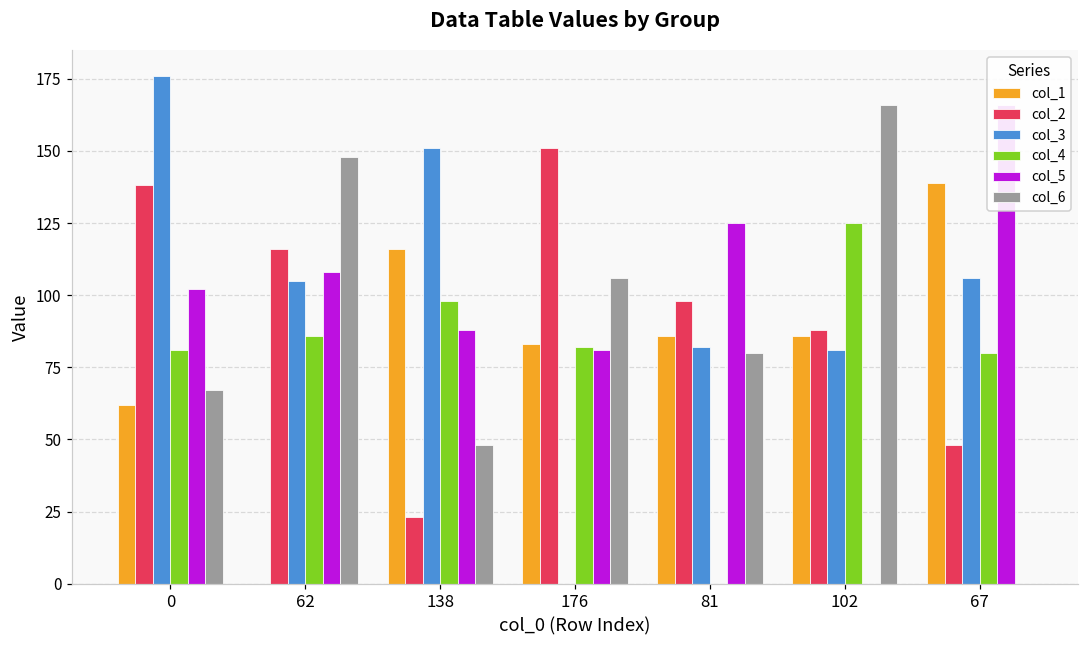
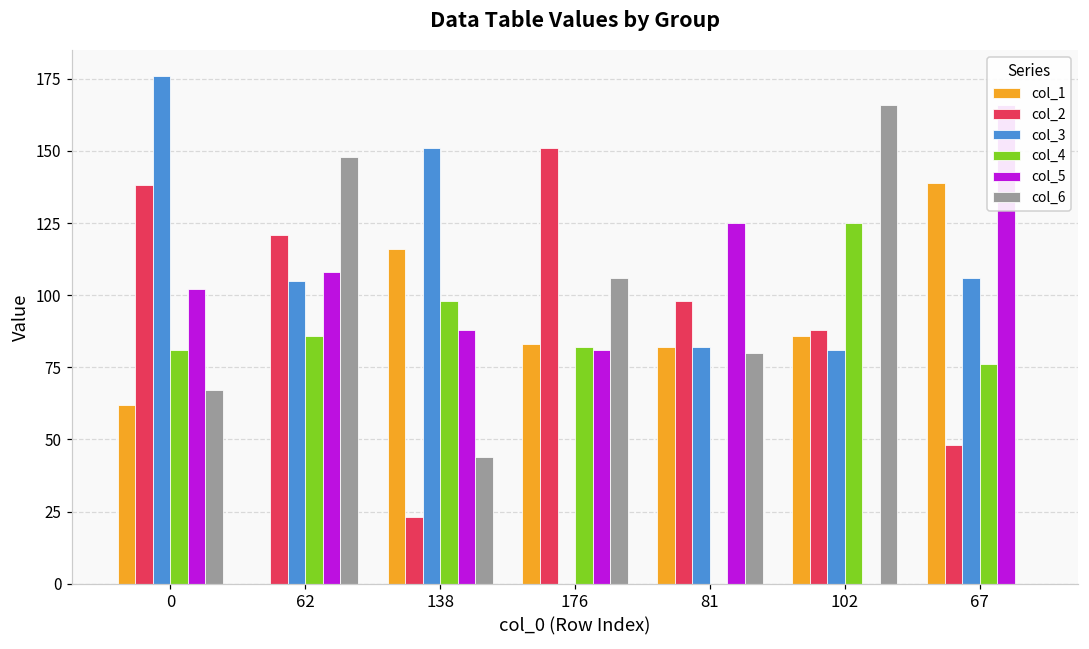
  {
    "col_1": {
      "0": 62,
      "62": 0,
      "138": 116,
      "176": 83,
-     "81": 86,
+     "81": 82,
      "102": 86,
      "67": 139
    },
    "col_2": {
      "0": 138,
-     "62": 116,
+     "62": 121,
      "138": 23,
      "176": 151,
      "81": 98,
      "102": 88,
      "67": 48
    },
    "col_3": {
      "0": 176,
      "62": 105,
      "138": 151,
      "176": 0,
      "81": 82,
      "102": 81,
      "67": 106
    },
    "col_4": {
      "0": 81,
      "62": 86,
      "138": 98,
      "176": 82,
      "81": 0,
      "102": 125,
-     "67": 80
+     "67": 76
    },
    "col_5": {
      "0": 102,
      "62": 108,
      "138": 88,
      "176": 81,
      "81": 125,
      "102": 0
    },
    "col_6": {
      "0": 67,
      "62": 148,
-     "138": 48,
+     "138": 44,
      "176": 106,
      "81": 80,
      "102": 166,
      "67": 0
    }
  }
